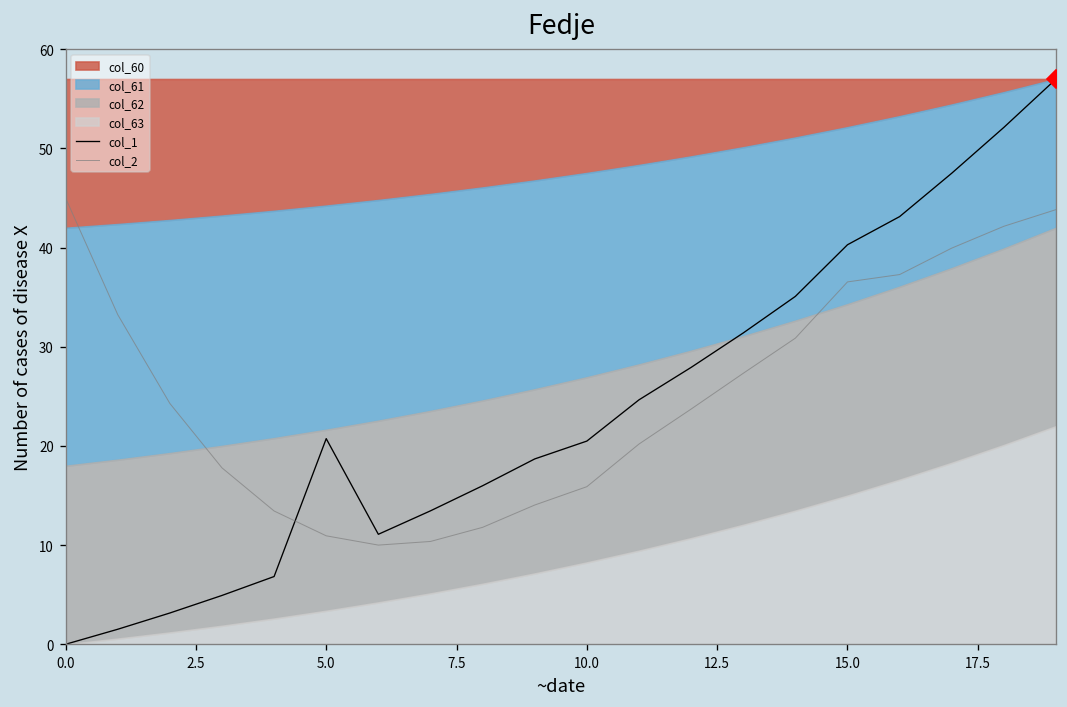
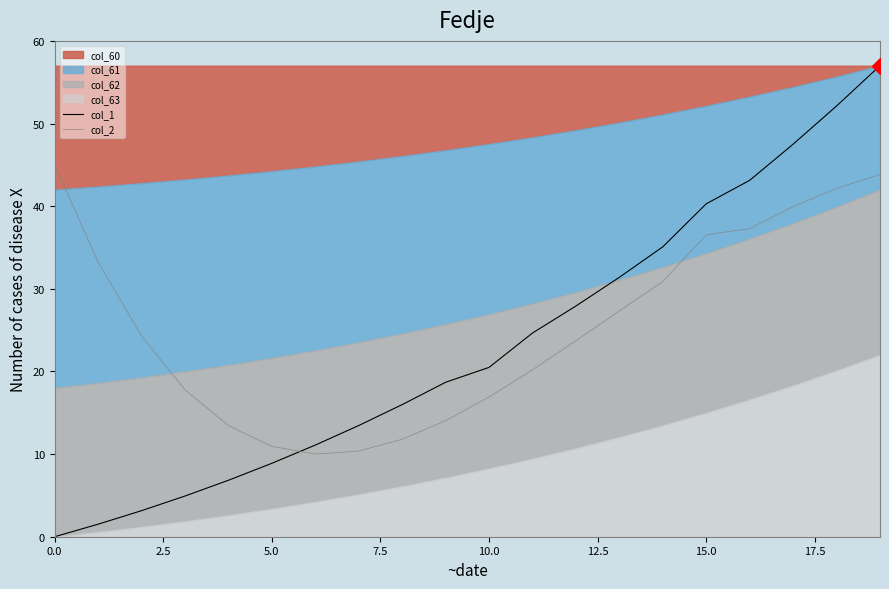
  {
    "col_60": {
      "0.0": 15,
      "5.0": 13,
      "10.0": 9,
      "15.0": 5
    },
    "col_1": {
-     "5.0": 21,
+     "5.0": 9,
      "10.0": 20,
      "15.0": 40
    },
    "col_2": {
      "0.0": 45,
      "5.0": 11,
-     "10.0": 16,
+     "10.0": 17,
      "15.0": 37
    },
    "col_61": {
      "0.0": 24,
      "5.0": 23,
      "10.0": 21,
      "15.0": 18
    }
  }
